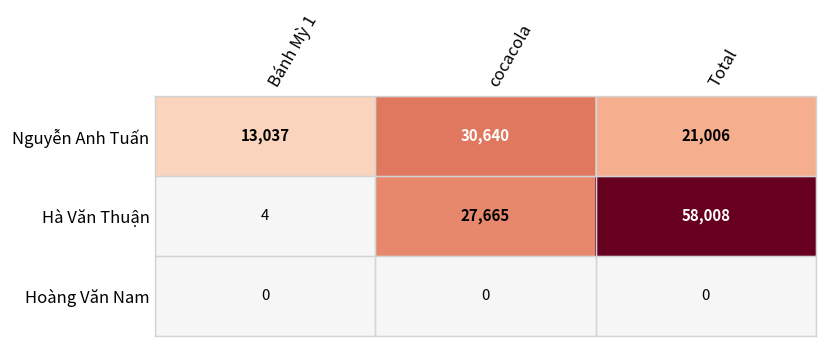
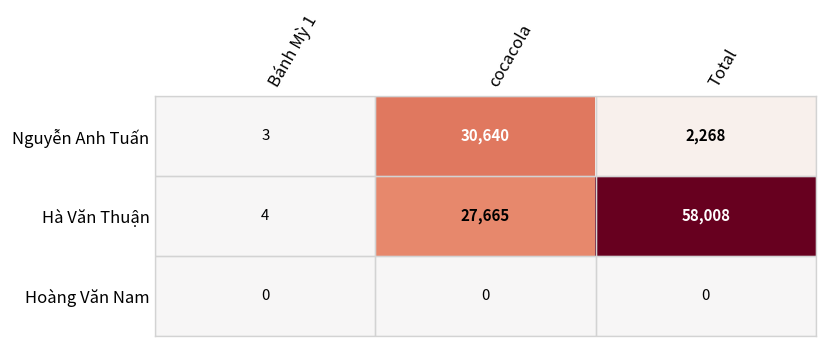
  {
    "Nguyễn Anh Tuấn": {
-     "Bánh Mỳ 1": "13,037",
+     "Bánh Mỳ 1": "3",
      "cocacola": "30,640",
-     "Total": "21,006"
+     "Total": "2,268"
    },
    "Hà Văn Thuận": {
      "Bánh Mỳ 1": "4",
      "cocacola": "27,665",
      "Total": "58,008"
    },
    "Hoàng Văn Nam": {
      "Bánh Mỳ 1": "0",
      "cocacola": "0",
      "Total": "0"
    }
  }
